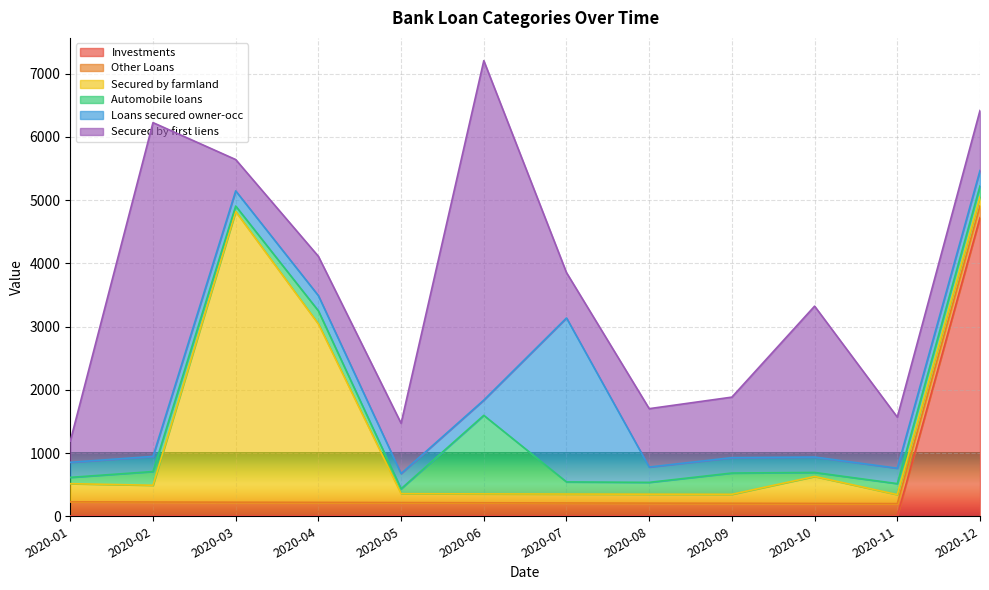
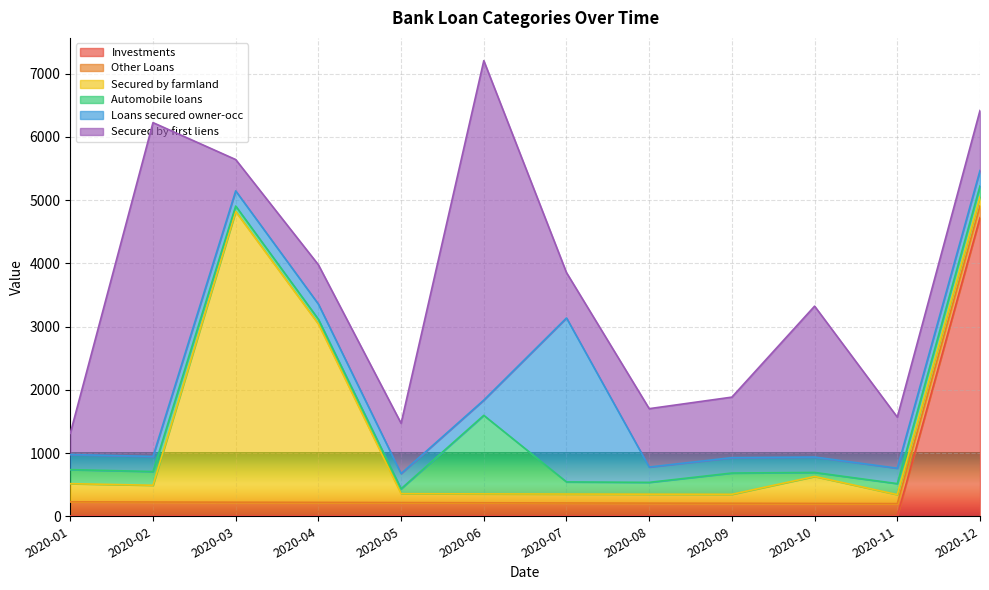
  {
    "Secured by farmland": {
      "2020-01": 300,
      "2020-02": 300,
      "2020-03": 4600,
      "2020-04": 2800,
      "2020-05": 100,
      "2020-06": 100,
      "2020-07": 100,
      "2020-08": 100,
      "2020-09": 100,
      "2020-10": 400,
      "2020-11": 100,
      "2020-12": 100
    },
    "Automobile loans": {
-     "2020-01": 100,
+     "2020-01": 200,
      "2020-02": 200,
      "2020-03": 100,
-     "2020-04": 200,
+     "2020-04": 100,
      "2020-05": 100,
      "2020-06": 1200,
      "2020-07": 200,
      "2020-08": 200,
      "2020-09": 300,
      "2020-10": 100,
      "2020-11": 200,
      "2020-12": 200
    },
    "Loans secured owner-occ": {
      "2020-01": 200,
      "2020-02": 200,
      "2020-03": 200,
      "2020-04": 200,
      "2020-05": 200,
      "2020-06": 200,
      "2020-07": 2600,
      "2020-08": 200,
      "2020-09": 200,
      "2020-10": 200,
      "2020-11": 200,
      "2020-12": 200
    },
    "Secured by first liens": {
      "2020-01": 300,
      "2020-03": 500,
      "2020-04": 600,
      "2020-05": 800,
      "2020-06": 5400,
      "2020-07": 700,
      "2020-08": 900,
      "2020-09": 1000,
      "2020-10": 2400,
      "2020-11": 800,
      "2020-12": 900
    }
  }
